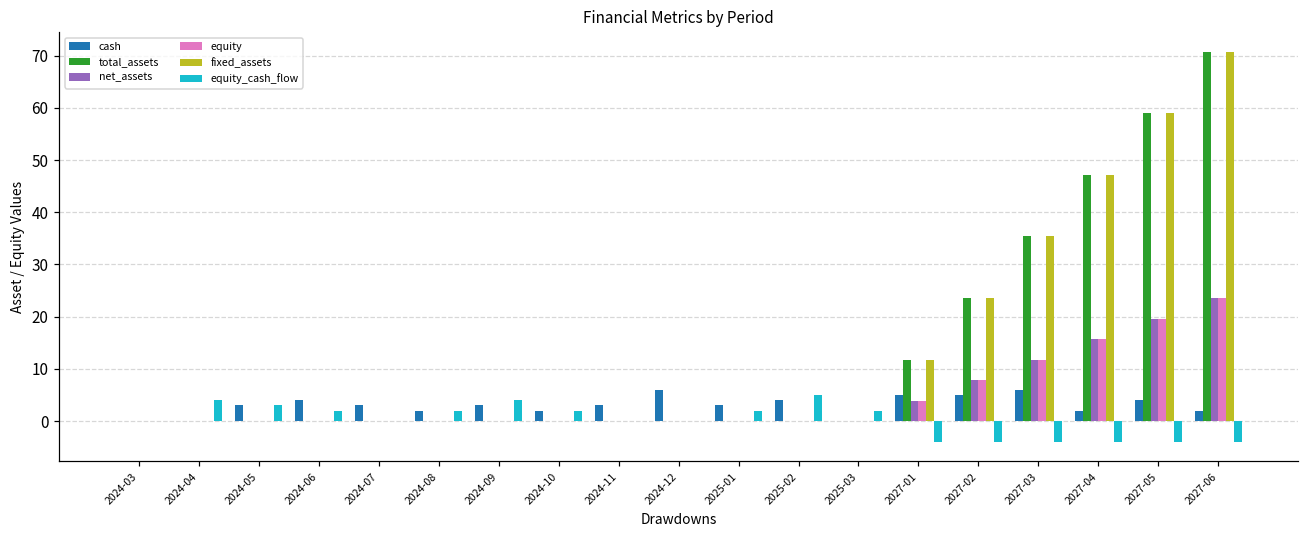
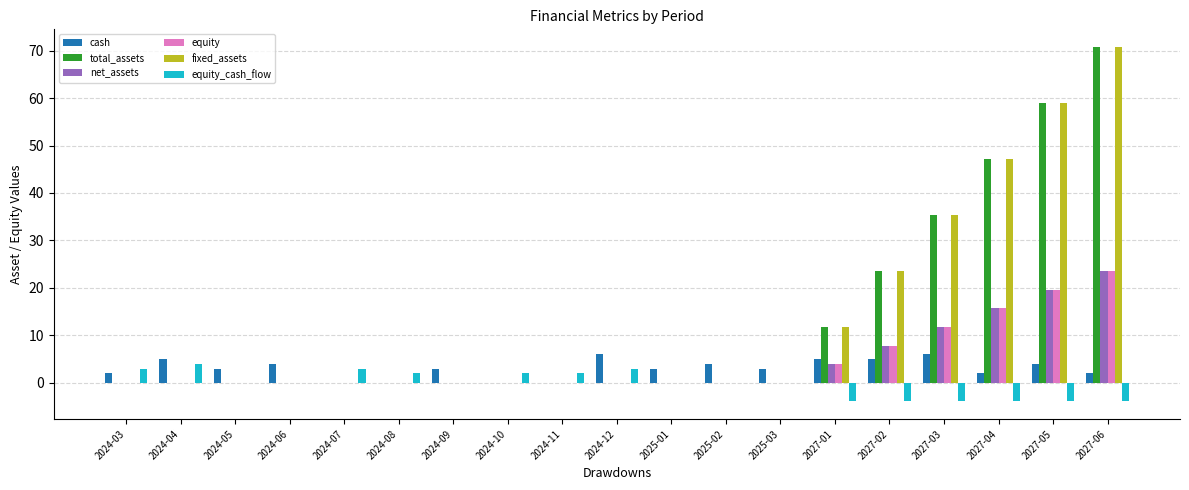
  {
    "cash": {
-     "2024-03": 0,
-     "2024-04": 0,
+     "2024-03": 2,
+     "2024-04": 5,
      "2024-05": 3,
      "2024-06": 4,
-     "2024-07": 3,
-     "2024-08": 2,
+     "2024-07": 0,
+     "2024-08": 0,
      "2024-09": 3,
-     "2024-10": 2,
-     "2024-11": 3,
+     "2024-10": 0,
+     "2024-11": 0,
      "2024-12": 6,
      "2025-01": 3,
      "2025-02": 4,
-     "2025-03": 0,
+     "2025-03": 3,
      "2027-01": 5,
      "2027-02": 5,
      "2027-03": 6,
      "2027-04": 2,
      "2027-05": 4,
      "2027-06": 2
    },
    "total_assets": {
      "2024-03": 0,
      "2024-04": 0,
      "2024-05": 0,
      "2024-06": 0,
      "2024-07": 0,
      "2024-08": 0,
      "2024-09": 0,
      "2024-10": 0,
      "2024-11": 0,
      "2024-12": 0,
      "2025-01": 0,
      "2025-02": 0,
      "2025-03": 0,
      "2027-01": 12,
      "2027-02": 24,
      "2027-03": 35,
      "2027-04": 47,
      "2027-05": 59,
      "2027-06": 71
    },
    "net_assets": {
      "2024-03": 0,
      "2024-04": 0,
      "2024-05": 0,
      "2024-06": 0,
      "2024-07": 0,
      "2024-08": 0,
      "2024-09": 0,
      "2024-10": 0,
      "2024-11": 0,
      "2024-12": 0,
      "2025-01": 0,
      "2025-02": 0,
      "2025-03": 0,
      "2027-01": 4,
      "2027-02": 8,
      "2027-03": 12,
      "2027-04": 16,
      "2027-05": 20,
      "2027-06": 23
    },
    "equity": {
      "2024-03": 0,
      "2024-04": 0,
      "2024-05": 0,
      "2024-06": 0,
      "2024-07": 0,
      "2024-08": 0,
      "2024-09": 0,
      "2024-10": 0,
      "2024-11": 0,
      "2024-12": 0,
      "2025-01": 0,
      "2025-02": 0,
      "2025-03": 0,
      "2027-01": 4,
      "2027-02": 8,
      "2027-03": 12,
      "2027-04": 16,
      "2027-05": 20,
      "2027-06": 23
    },
    "fixed_assets": {
      "2024-03": 0,
      "2024-04": 0,
      "2024-05": 0,
      "2024-06": 0,
      "2024-07": 0,
      "2024-08": 0,
      "2024-09": 0,
      "2024-10": 0,
      "2024-11": 0,
      "2024-12": 0,
      "2025-01": 0,
      "2025-02": 0,
      "2025-03": 0,
      "2027-01": 12,
      "2027-02": 24,
      "2027-03": 35,
      "2027-04": 47,
      "2027-05": 59,
      "2027-06": 71
    },
    "equity_cash_flow": {
-     "2024-03": 0,
+     "2024-03": 3,
      "2024-04": 4,
-     "2024-05": 3,
-     "2024-06": 2,
-     "2024-07": 0,
+     "2024-05": 0,
+     "2024-06": 0,
+     "2024-07": 3,
      "2024-08": 2,
-     "2024-09": 4,
+     "2024-09": 0,
      "2024-10": 2,
-     "2024-11": 0,
-     "2024-12": 0,
-     "2025-01": 2,
-     "2025-02": 5,
-     "2025-03": 2,
+     "2024-11": 2,
+     "2024-12": 3,
+     "2025-01": 0,
+     "2025-02": 0,
+     "2025-03": 0,
      "2027-01": -4,
      "2027-02": -4,
      "2027-03": -4,
      "2027-04": -4,
      "2027-05": -4,
      "2027-06": -4
    }
  }
